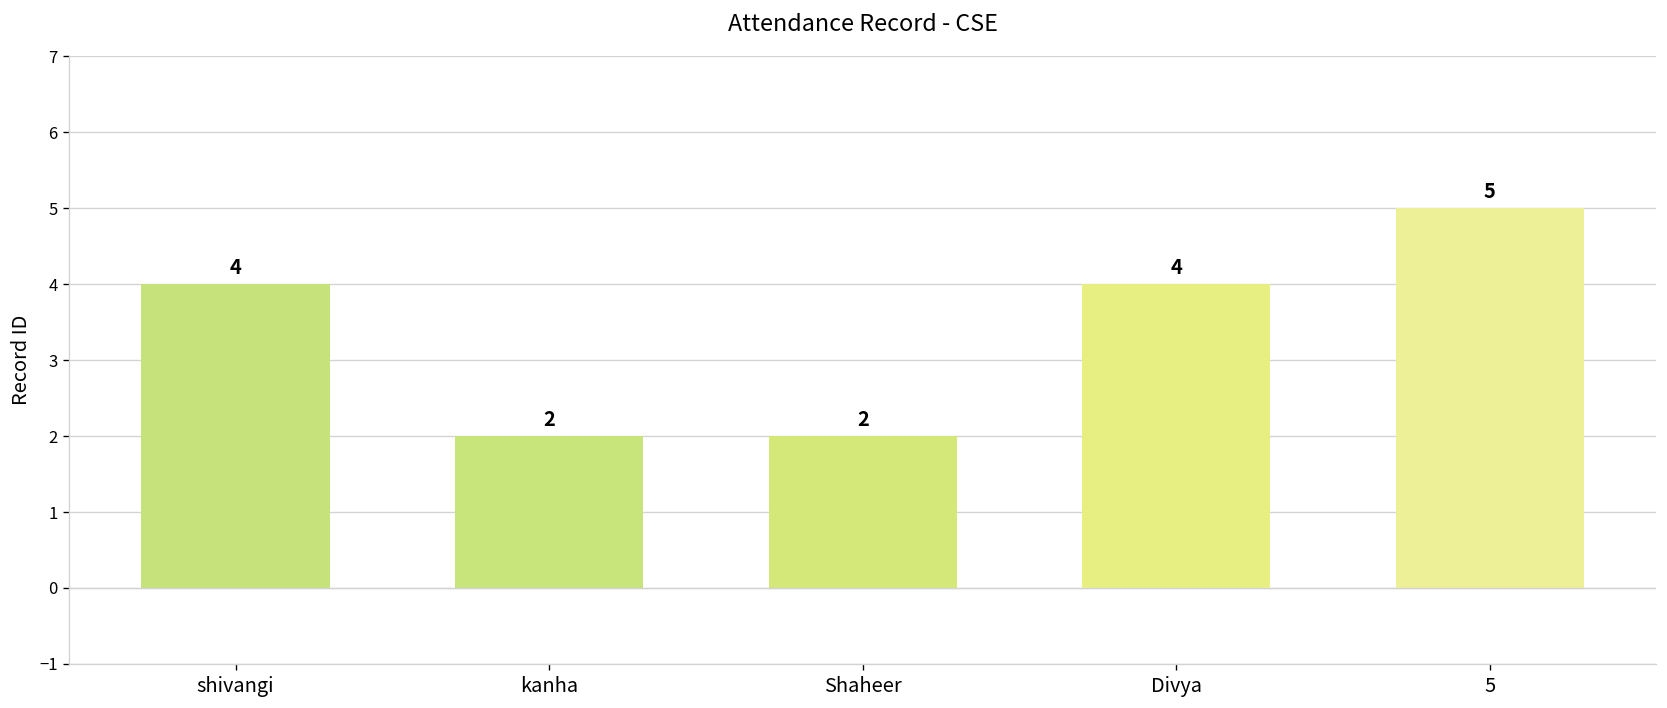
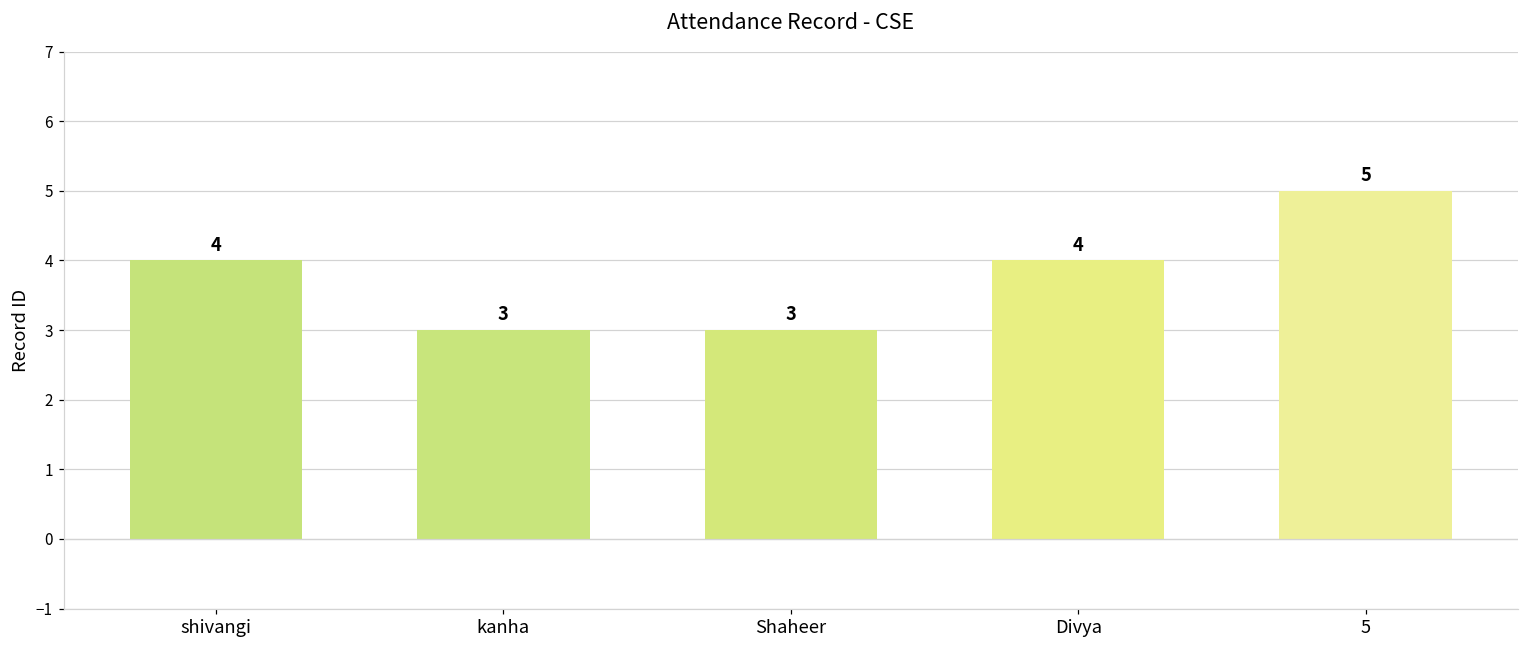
  {
    "shivangi": 4,
-   "kanha": 2,
-   "Shaheer": 2,
+   "kanha": 3,
+   "Shaheer": 3,
    "Divya": 4,
    "5": 5
  }
